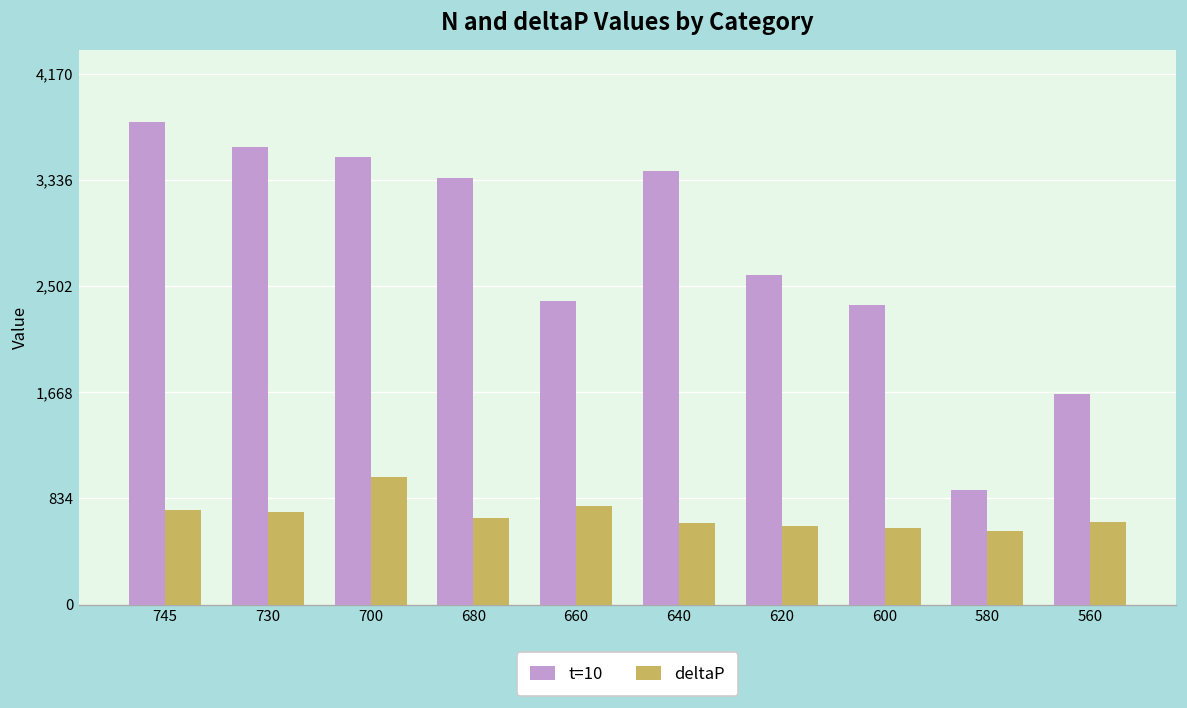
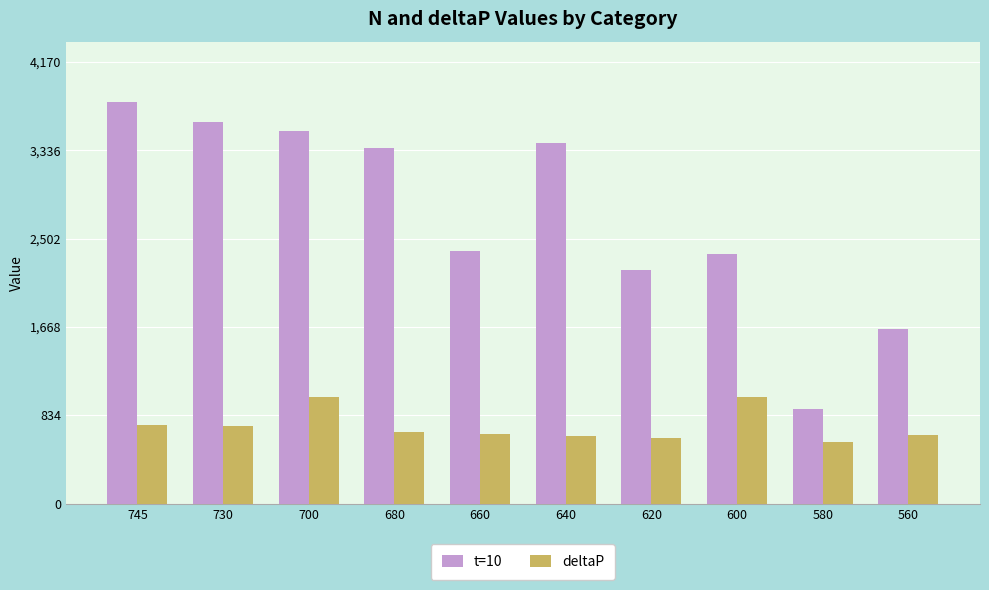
  {
    "t=10": {
      "745": "3,790",
      "730": "3,600",
      "700": "3,520",
      "680": "3,350",
      "660": "2,390",
      "640": "3,410",
-     "620": "2,590",
+     "620": "2,210",
      "600": "2,350",
      "580": "900",
      "560": "1,650"
    },
    "deltaP": {
      "745": "750",
      "730": "730",
      "700": "1,010",
      "680": "680",
-     "660": "770",
+     "660": "660",
      "640": "640",
      "620": "620",
-     "600": "600",
+     "600": "1,000",
      "580": "580",
      "560": "650"
    }
  }
